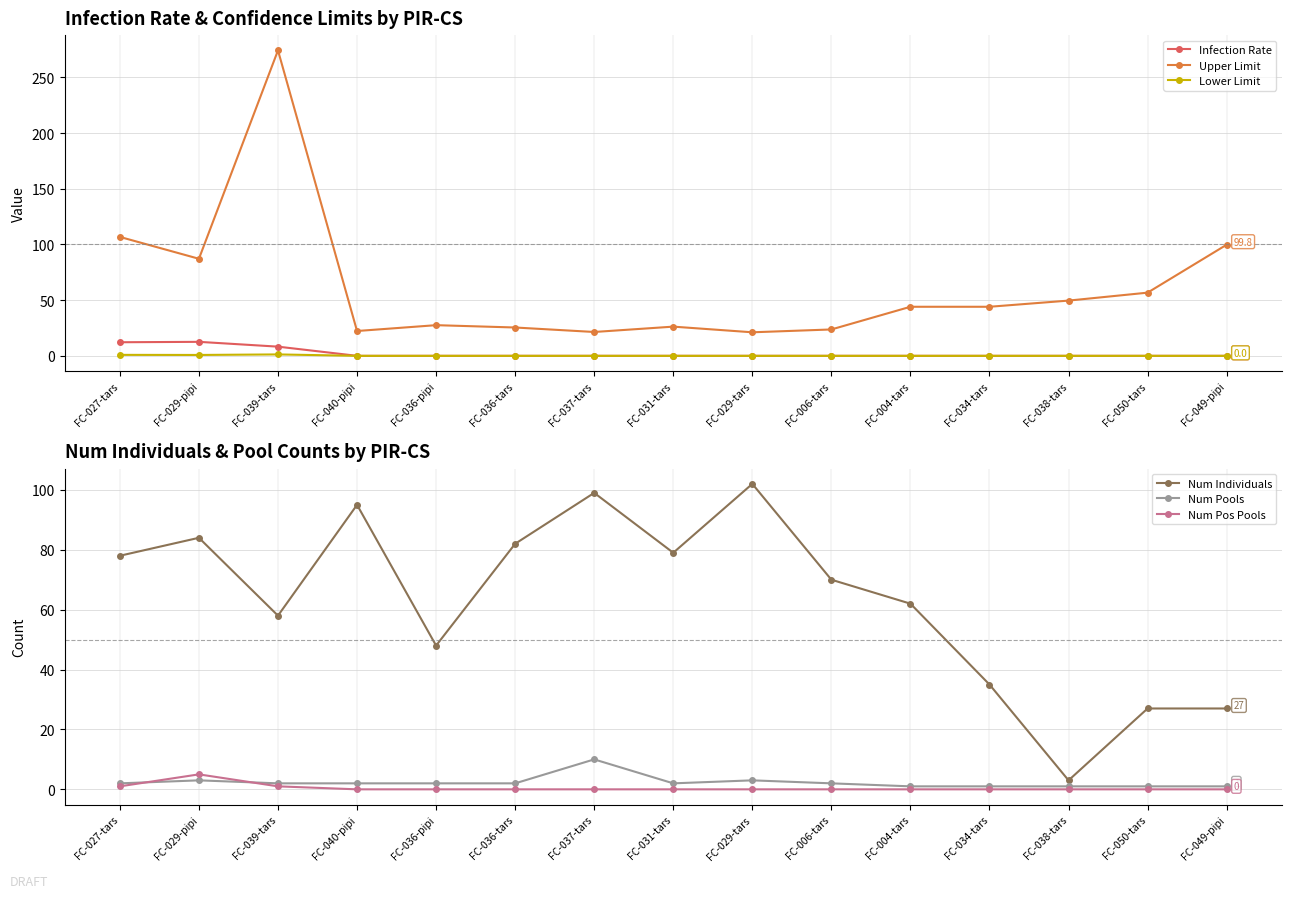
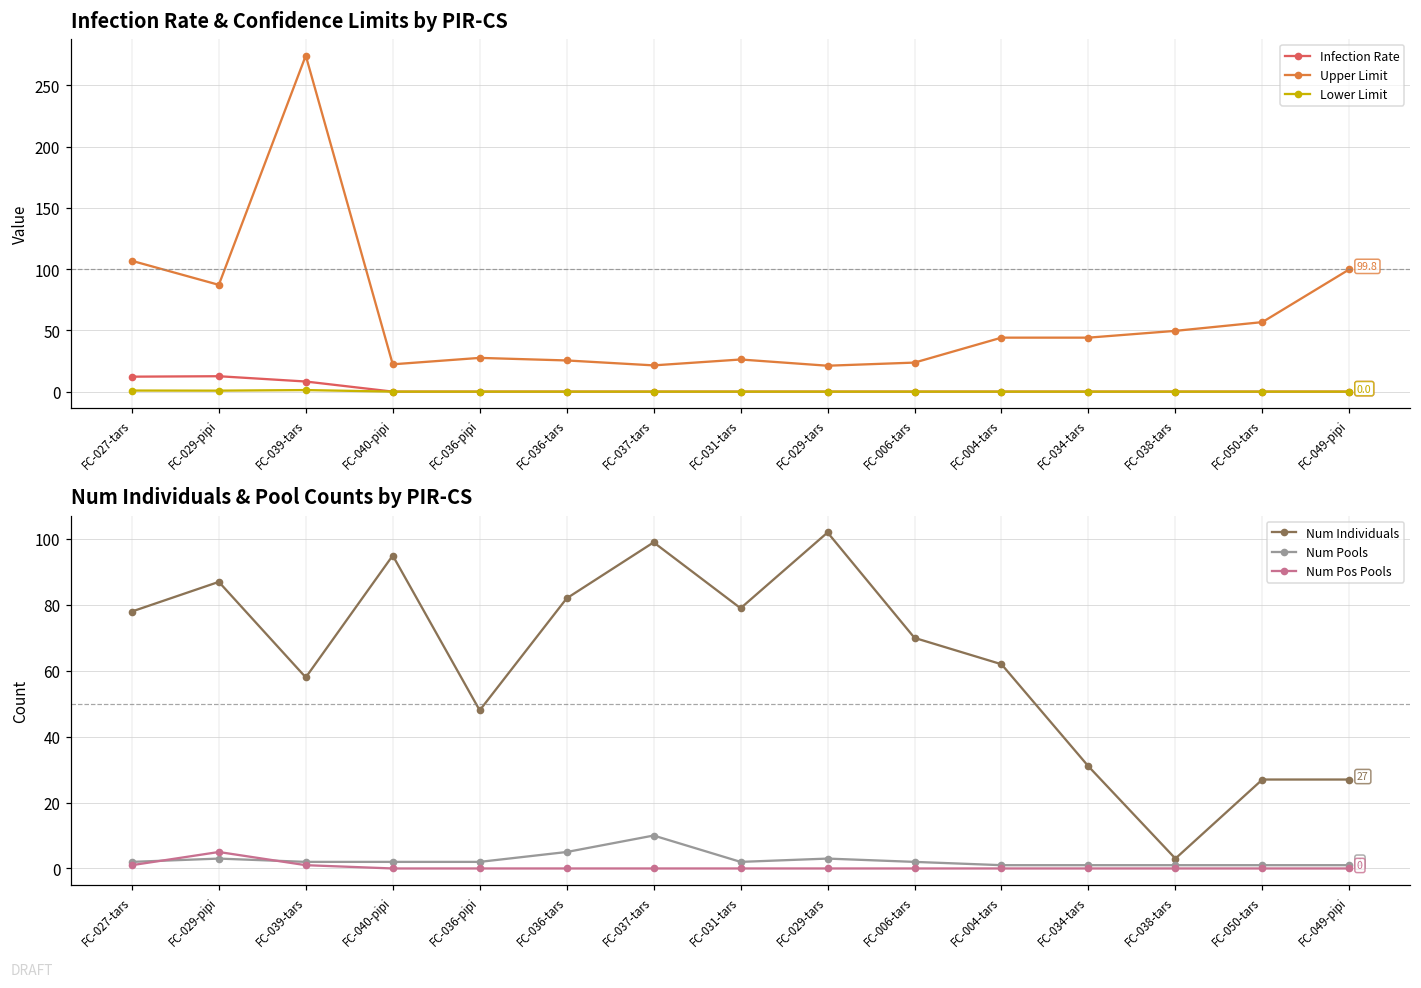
  {
    "Infection Rate & Confidence Limits by PIR-CS": {
      "Lower Limit": {
        "FC-027-tars": 1,
        "FC-029-pipi": 1,
        "FC-039-tars": 1
      }
    },
    "Num Individuals & Pool Counts by PIR-CS": {
      "Num Individuals": {
        "FC-027-tars": 78,
-       "FC-029-pipi": 84,
+       "FC-029-pipi": 87,
        "FC-039-tars": 58,
        "FC-040-pipi": 95,
        "FC-036-pipi": 48,
        "FC-036-tars": 82,
        "FC-037-tars": 99,
        "FC-031-tars": 79,
        "FC-029-tars": 102,
        "FC-006-tars": 70,
        "FC-004-tars": 62,
-       "FC-034-tars": 35,
+       "FC-034-tars": 31,
        "FC-038-tars": 3,
        "FC-050-tars": 27
      },
      "Num Pools": {
        "FC-027-tars": 2,
        "FC-029-pipi": 3,
        "FC-039-tars": 2,
        "FC-040-pipi": 2,
        "FC-036-pipi": 2,
-       "FC-036-tars": 2,
+       "FC-036-tars": 5,
        "FC-037-tars": 10,
        "FC-031-tars": 2,
        "FC-029-tars": 3,
        "FC-006-tars": 2,
        "FC-004-tars": 1,
        "FC-034-tars": 1,
        "FC-038-tars": 1,
        "FC-050-tars": 1
      },
      "Num Pos Pools": {
        "FC-027-tars": 1,
        "FC-029-pipi": 5,
        "FC-039-tars": 1,
        "FC-040-pipi": 0,
        "FC-036-pipi": 0,
        "FC-036-tars": 0,
        "FC-037-tars": 0,
        "FC-031-tars": 0,
        "FC-029-tars": 0,
        "FC-006-tars": 0,
        "FC-004-tars": 0,
        "FC-034-tars": 0,
        "FC-038-tars": 0,
        "FC-050-tars": 0
      }
    }
  }
